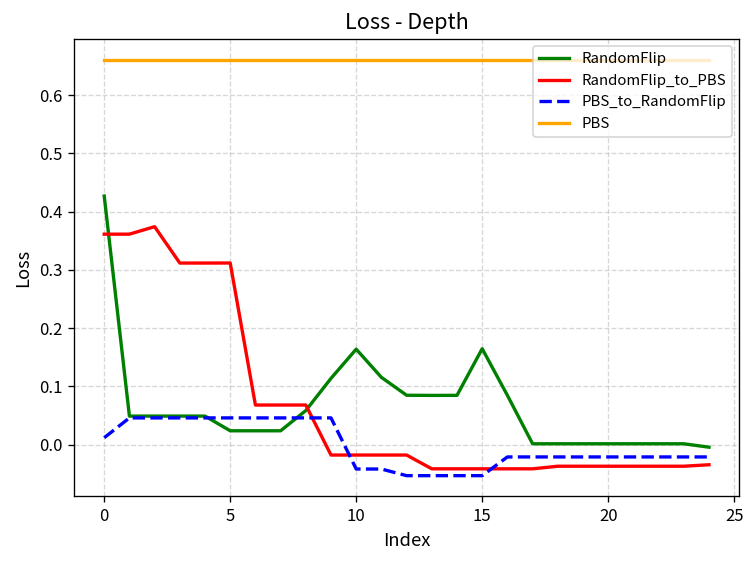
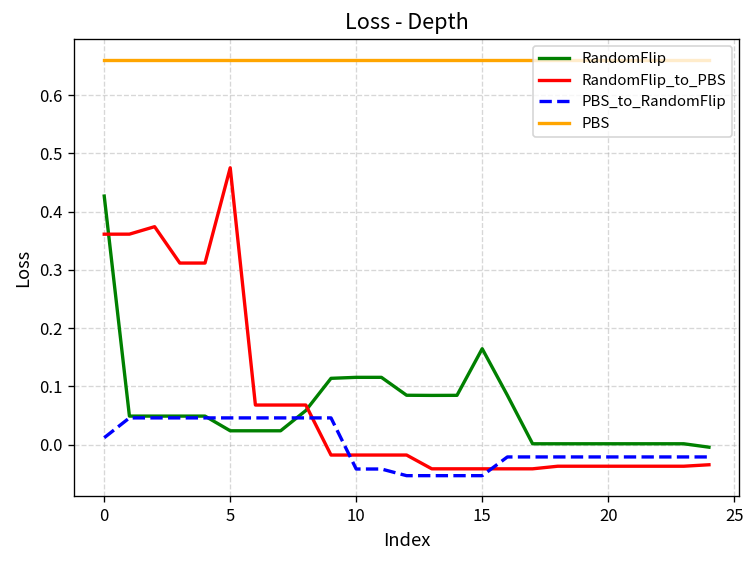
  {
    "RandomFlip": {
      "0": 0.43,
      "5": 0.02,
-     "10": 0.16,
+     "10": 0.12,
      "15": 0.16,
      "20": 0.00
    },
    "RandomFlip_to_PBS": {
      "0": 0.36,
-     "5": 0.31,
+     "5": 0.48,
      "10": -0.02,
      "15": -0.04,
      "20": -0.04
    },
    "PBS_to_RandomFlip": {
      "0": 0.01,
      "5": 0.05,
      "10": -0.04,
      "15": -0.05,
      "20": -0.02
    },
    "PBS": {
      "0": 0.66,
      "5": 0.66,
      "10": 0.66,
      "15": 0.66
    }
  }
